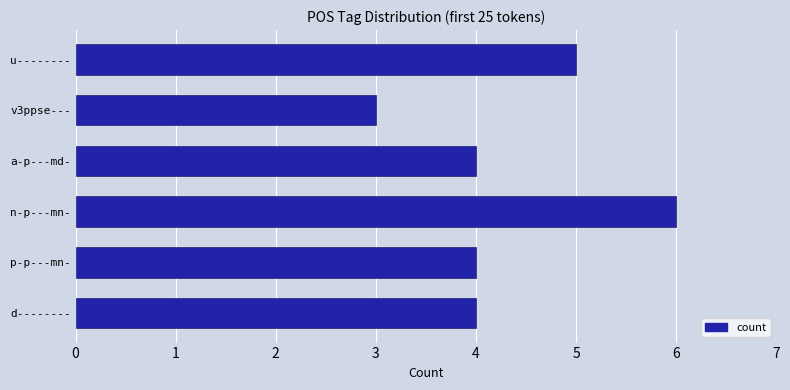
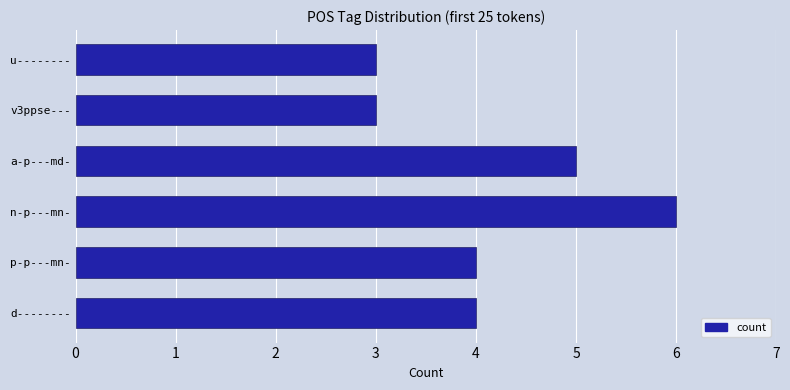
  {
-   "u--------": 5,
+   "u--------": 3,
    "v3ppse---": 3,
-   "a-p---md-": 4,
+   "a-p---md-": 5,
    "n-p---mn-": 6,
    "p-p---mn-": 4,
    "d--------": 4
  }
